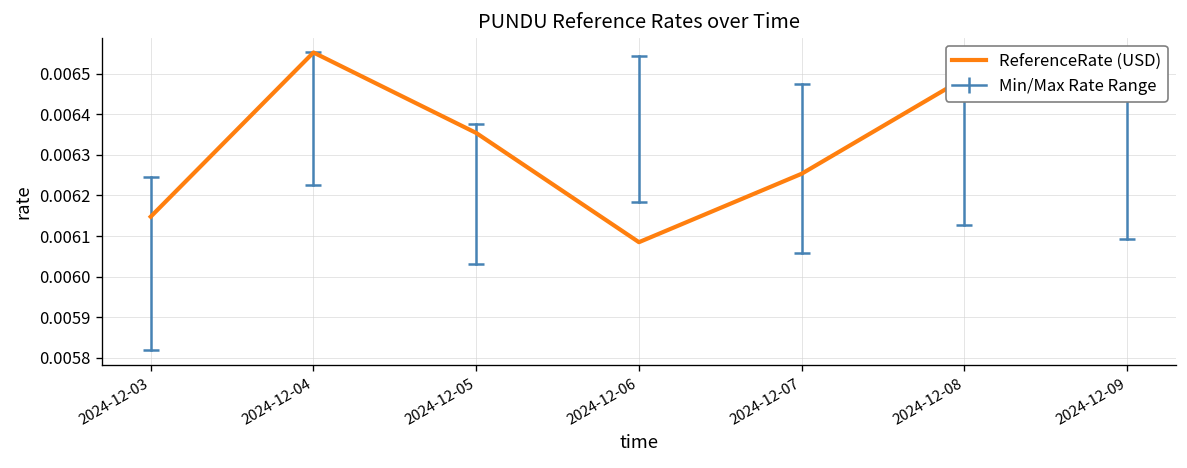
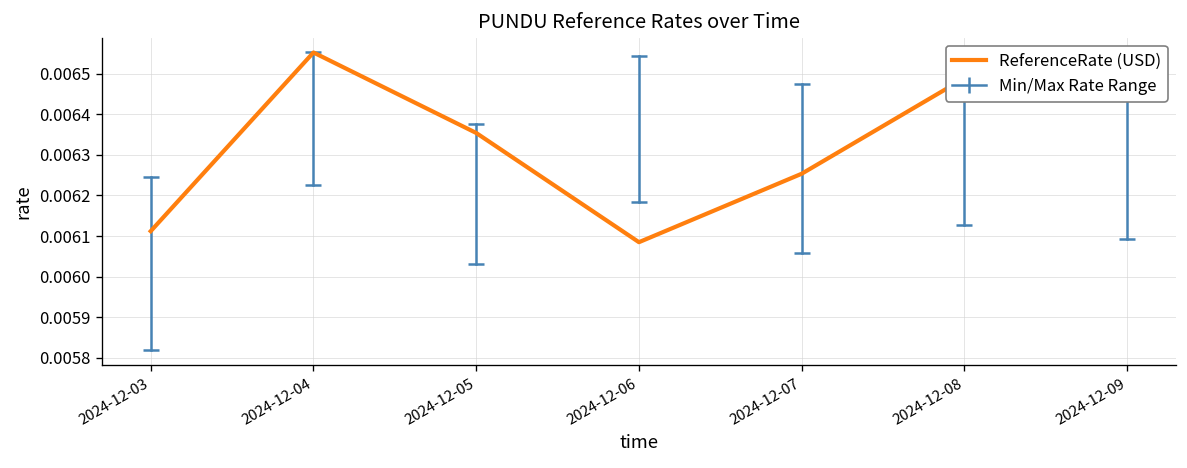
  {
    "ReferenceRate (USD)": {
-     "2024-12-03": 0.00615,
+     "2024-12-03": 0.00611,
      "2024-12-05": 0.00635,
      "2024-12-06": 0.00608,
      "2024-12-07": 0.00625
    }
  }
